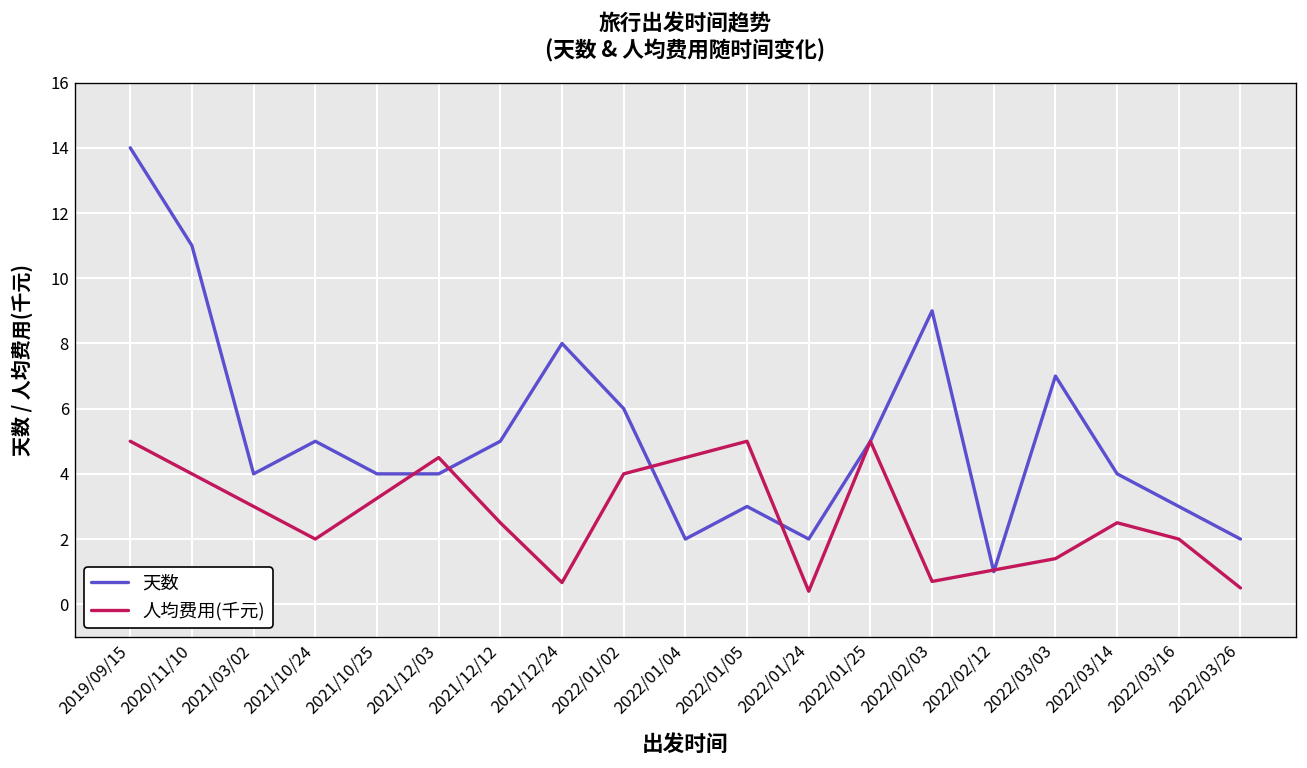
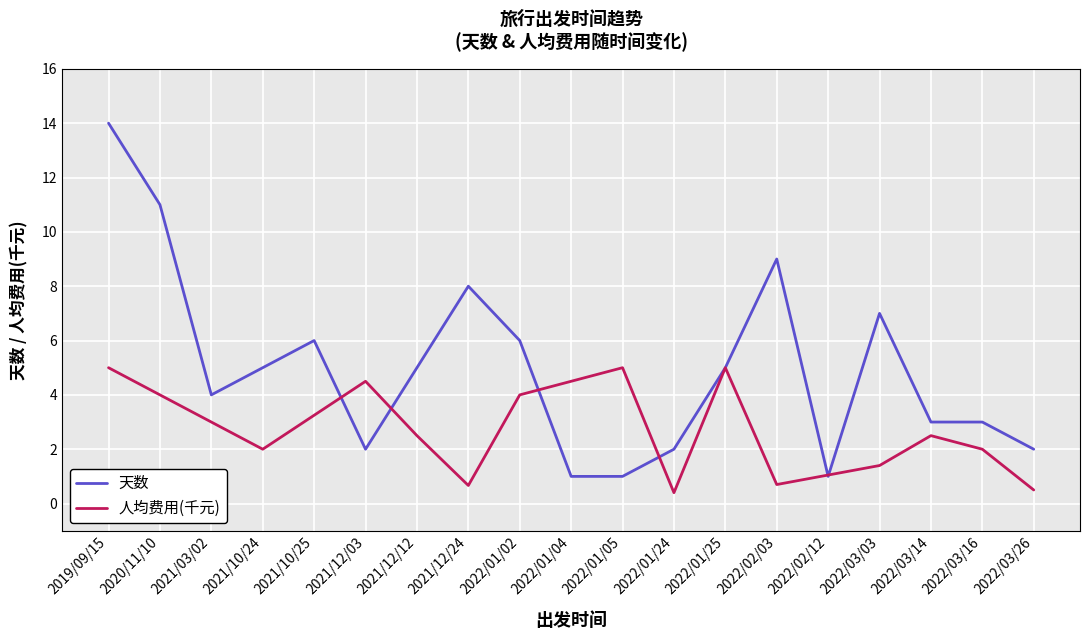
  {
    "天数": {
      "2019/09/15": 14,
      "2020/11/10": 11,
      "2021/03/02": 4,
      "2021/10/24": 5,
-     "2021/10/25": 4,
-     "2021/12/03": 4,
+     "2021/10/25": 6,
+     "2021/12/03": 2,
      "2021/12/12": 5,
      "2021/12/24": 8,
      "2022/01/02": 6,
-     "2022/01/04": 2,
-     "2022/01/05": 3,
+     "2022/01/04": 1,
+     "2022/01/05": 1,
      "2022/01/24": 2,
      "2022/02/03": 9,
      "2022/02/12": 1,
      "2022/03/03": 7,
-     "2022/03/14": 4,
+     "2022/03/14": 3,
      "2022/03/16": 3,
      "2022/03/26": 2
    },
    "人均费用(千元)": {
      "2019/09/15": 5,
      "2021/03/02": 3,
      "2021/10/24": 2,
      "2021/12/03": 4.5,
      "2021/12/12": 2.5,
      "2021/12/24": 0.7,
      "2022/01/02": 4,
      "2022/01/05": 5,
      "2022/01/24": 0.4,
      "2022/02/03": 0.7,
      "2022/03/03": 1.4,
      "2022/03/14": 2.5,
      "2022/03/16": 2,
      "2022/03/26": 0.5
    }
  }
